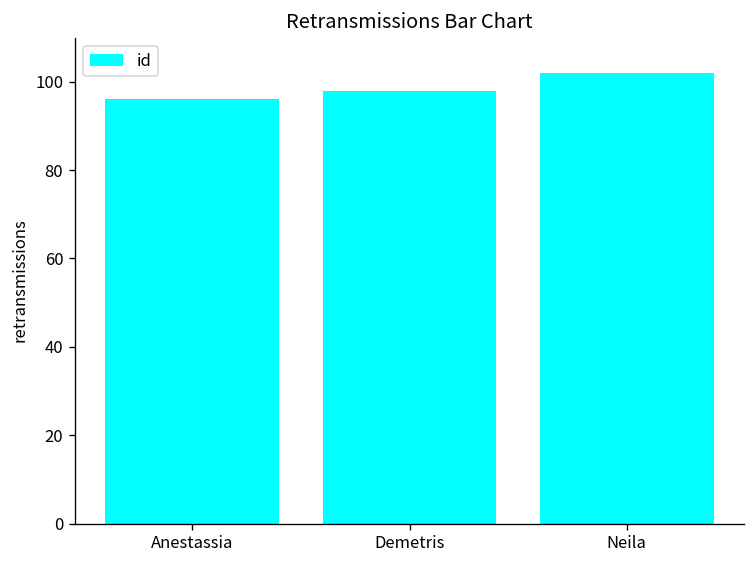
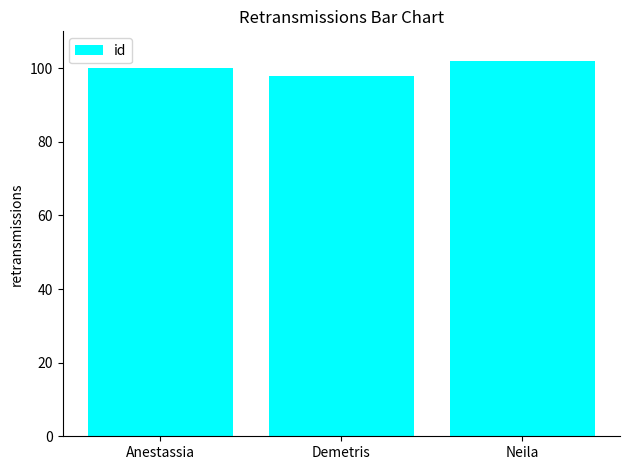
  {
-   "Anestassia": 96,
+   "Anestassia": 100,
    "Demetris": 98,
    "Neila": 102
  }
